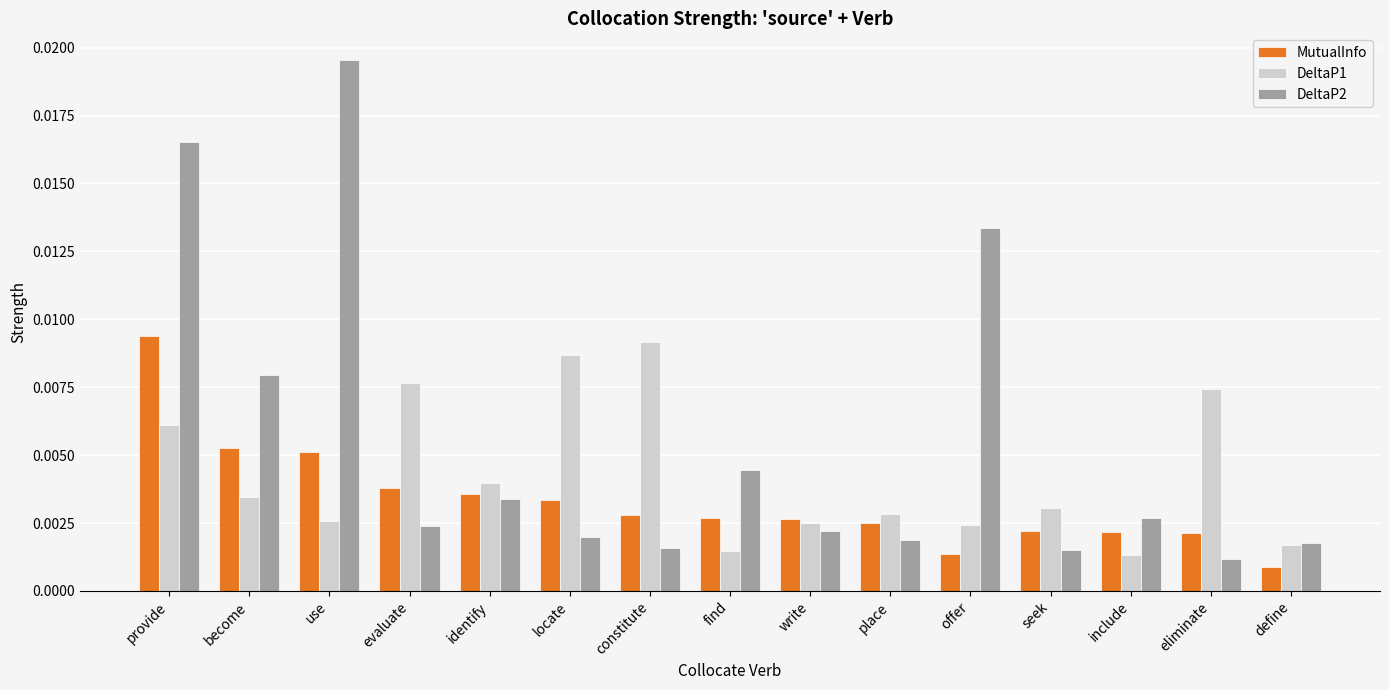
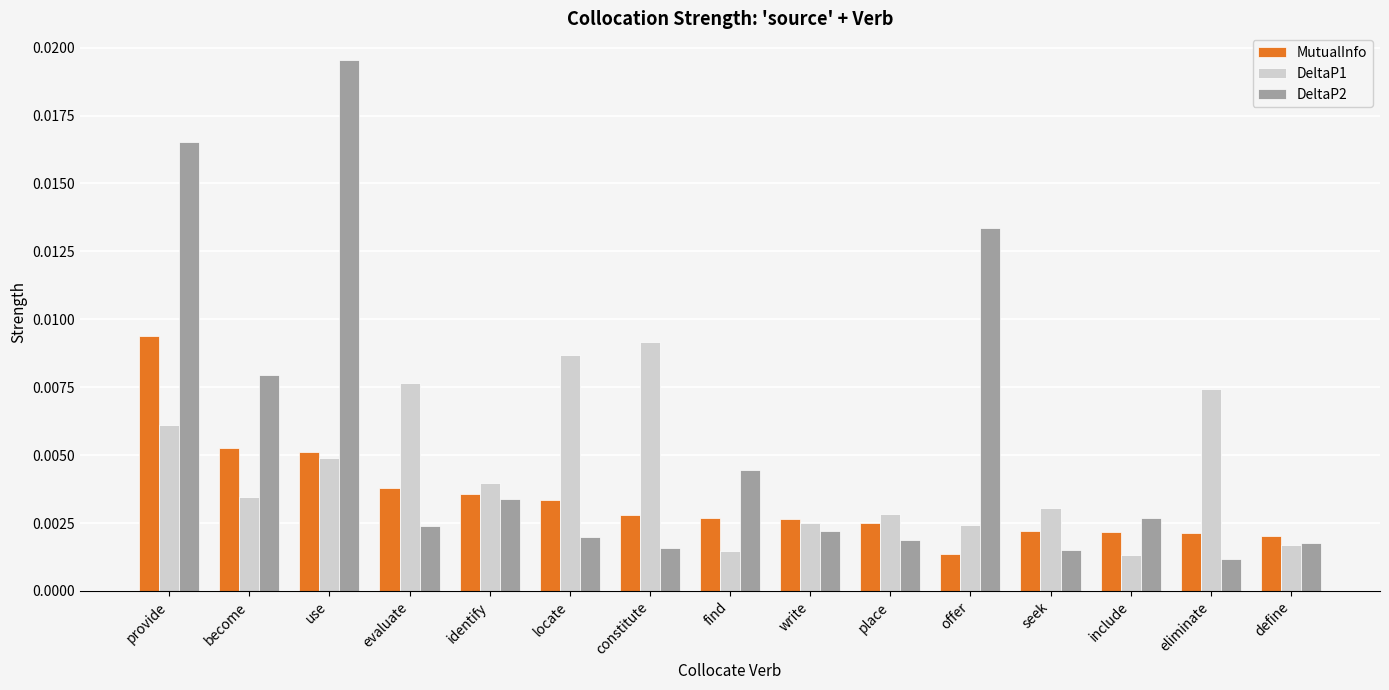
  {
    "MutualInfo": {
      "provide": 0.0094,
      "become": 0.0053,
      "use": 0.0051,
      "evaluate": 0.0038,
      "identify": 0.0036,
      "locate": 0.0034,
      "constitute": 0.0028,
      "find": 0.0027,
      "write": 0.0026,
      "place": 0.0025,
      "offer": 0.0014,
      "seek": 0.0022,
      "include": 0.0022,
      "eliminate": 0.0021,
-     "define": 0.0009
+     "define": 0.0020
    },
    "DeltaP1": {
      "provide": 0.0061,
      "become": 0.0035,
-     "use": 0.0026,
+     "use": 0.0049,
      "evaluate": 0.0077,
      "identify": 0.0040,
      "locate": 0.0087,
      "constitute": 0.0091,
      "find": 0.0015,
      "write": 0.0025,
      "place": 0.0028,
      "offer": 0.0024,
      "seek": 0.0031,
      "include": 0.0013,
      "eliminate": 0.0074,
      "define": 0.0017
    },
    "DeltaP2": {
      "provide": 0.0165,
      "become": 0.0080,
      "use": 0.0195,
      "evaluate": 0.0024,
      "identify": 0.0034,
      "locate": 0.0020,
      "constitute": 0.0016,
      "find": 0.0044,
      "write": 0.0022,
      "place": 0.0019,
      "offer": 0.0134,
      "seek": 0.0015,
      "include": 0.0027,
      "eliminate": 0.0012,
      "define": 0.0017
    }
  }
